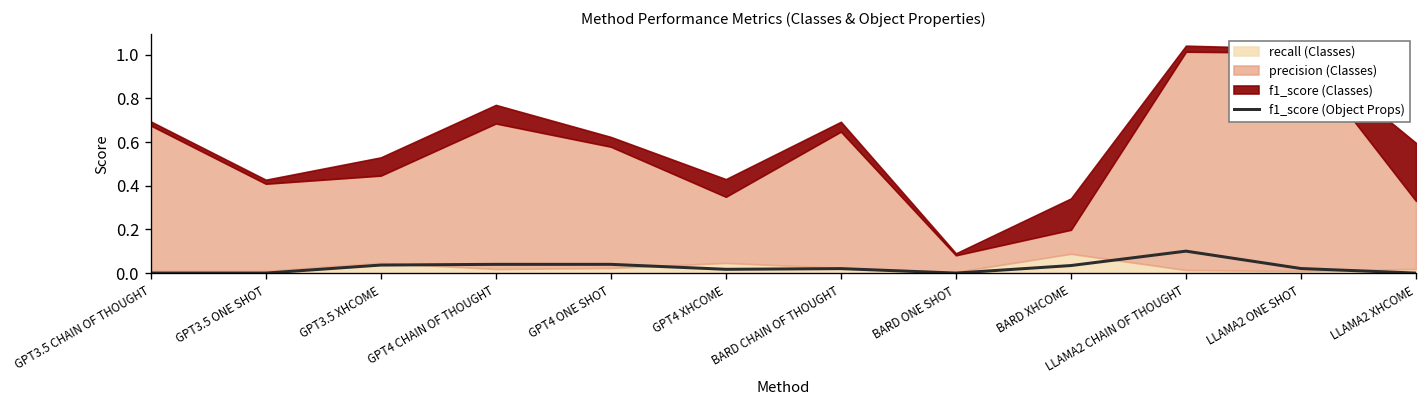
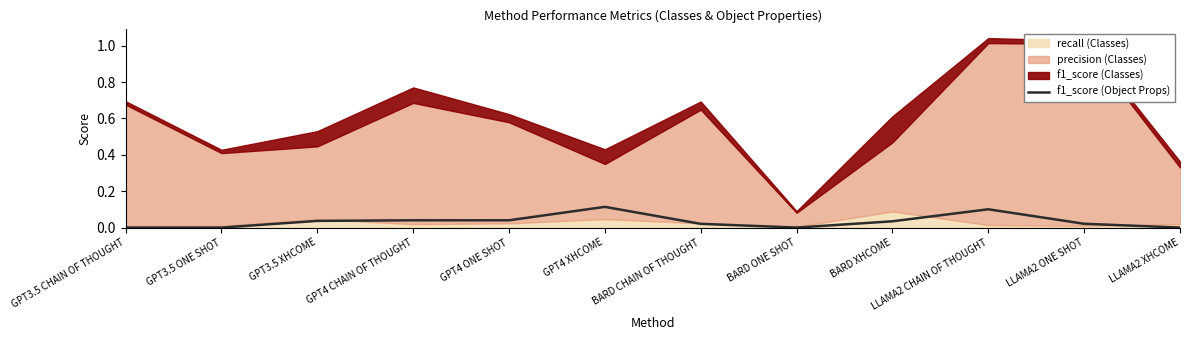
  {
    "f1_score (Object Props)": {
      "GPT4 CHAIN OF THOUGHT": 0.04,
      "GPT4 ONE SHOT": 0.04,
-     "GPT4 XHCOME": 0.02,
+     "GPT4 XHCOME": 0.11,
      "BARD XHCOME": 0.03,
      "LLAMA2 CHAIN OF THOUGHT": 0.10,
      "LLAMA2 XHCOME": 0.00
    },
    "recall (Classes)": {
      "GPT4 CHAIN OF THOUGHT": 0.02,
      "GPT4 ONE SHOT": 0.02,
      "GPT4 XHCOME": 0.05,
      "BARD XHCOME": 0.09,
      "LLAMA2 CHAIN OF THOUGHT": 0.01,
      "LLAMA2 XHCOME": 0.02
    },
    "precision (Classes)": {
      "GPT3.5 CHAIN OF THOUGHT": 0.67,
      "GPT3.5 ONE SHOT": 0.40,
      "GPT3.5 XHCOME": 0.40,
      "GPT4 CHAIN OF THOUGHT": 0.67,
      "GPT4 ONE SHOT": 0.56,
      "GPT4 XHCOME": 0.30,
      "BARD CHAIN OF THOUGHT": 0.63,
-     "BARD XHCOME": 0.11,
+     "BARD XHCOME": 0.38,
      "LLAMA2 CHAIN OF THOUGHT": 1.00,
      "LLAMA2 XHCOME": 0.31
    },
    "f1_score (Classes)": {
      "GPT3.5 CHAIN OF THOUGHT": 0.02,
      "GPT3.5 ONE SHOT": 0.02,
      "GPT3.5 XHCOME": 0.08,
      "GPT4 CHAIN OF THOUGHT": 0.08,
      "GPT4 ONE SHOT": 0.04,
      "GPT4 XHCOME": 0.08,
      "BARD CHAIN OF THOUGHT": 0.04,
      "BARD XHCOME": 0.14,
      "LLAMA2 CHAIN OF THOUGHT": 0.03,
-     "LLAMA2 XHCOME": 0.27
+     "LLAMA2 XHCOME": 0.03
    }
  }
